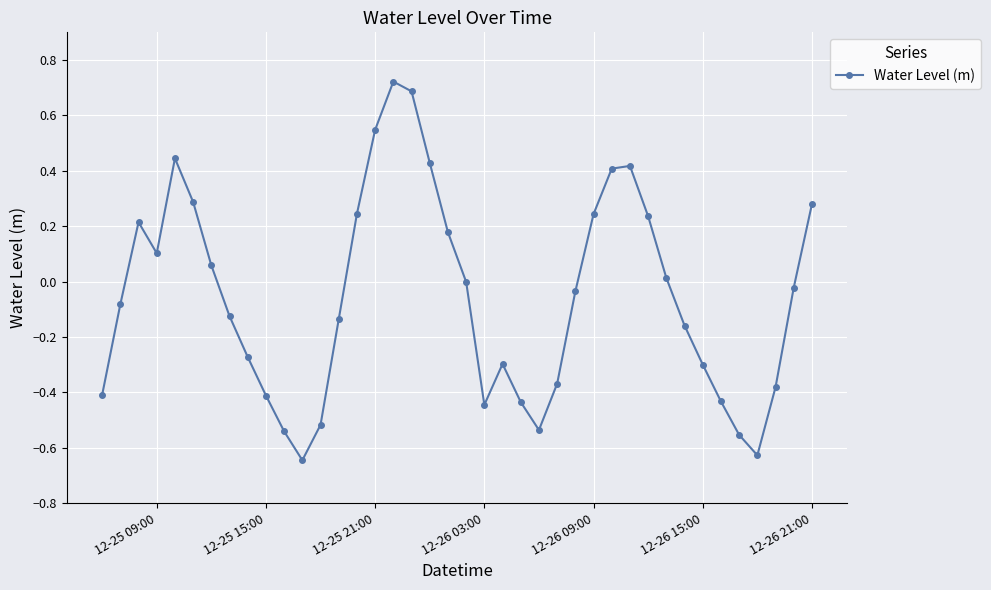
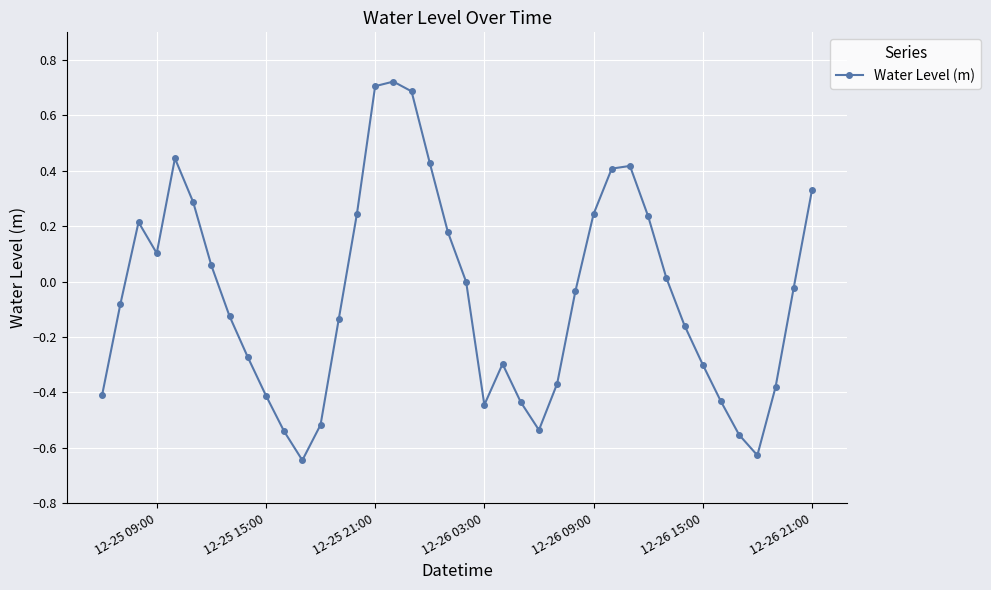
  {
    "12-25 09:00": 0.10,
    "12-25 15:00": -0.41,
-   "12-25 21:00": 0.55,
+   "12-25 21:00": 0.71,
    "12-26 03:00": -0.44,
    "12-26 09:00": 0.24,
    "12-26 15:00": -0.30,
-   "12-26 21:00": 0.28
+   "12-26 21:00": 0.33
  }
